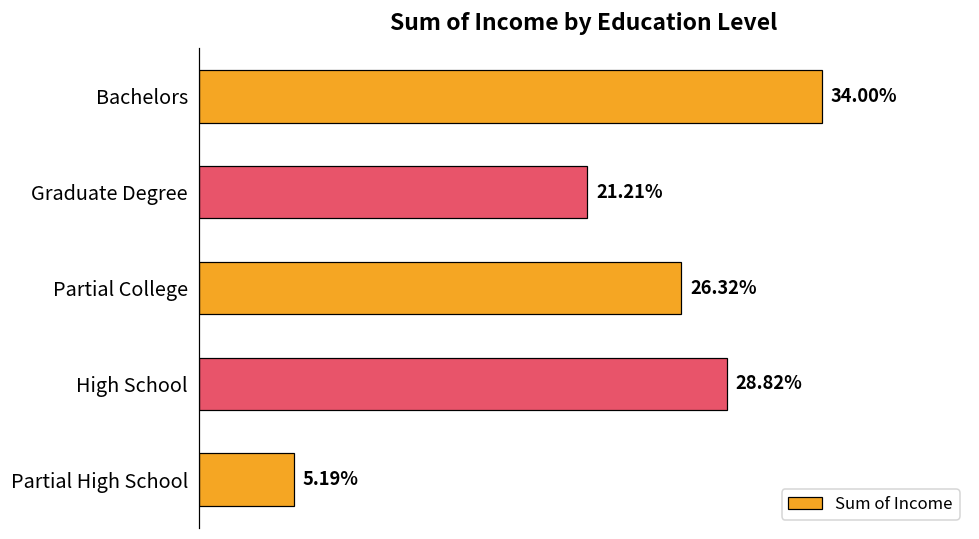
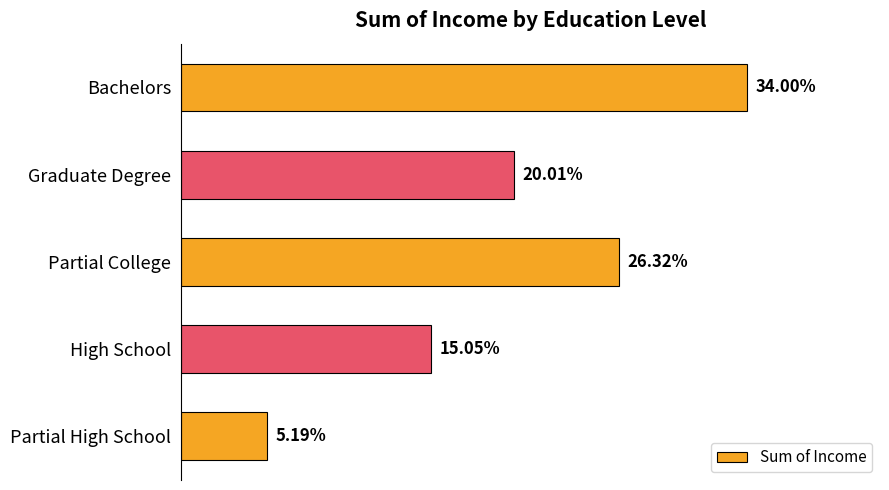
  {
    "Bachelors": "34.00%",
-   "Graduate Degree": "21.21%",
+   "Graduate Degree": "20.01%",
    "Partial College": "26.32%",
-   "High School": "28.82%",
+   "High School": "15.05%",
    "Partial High School": "5.19%"
  }
